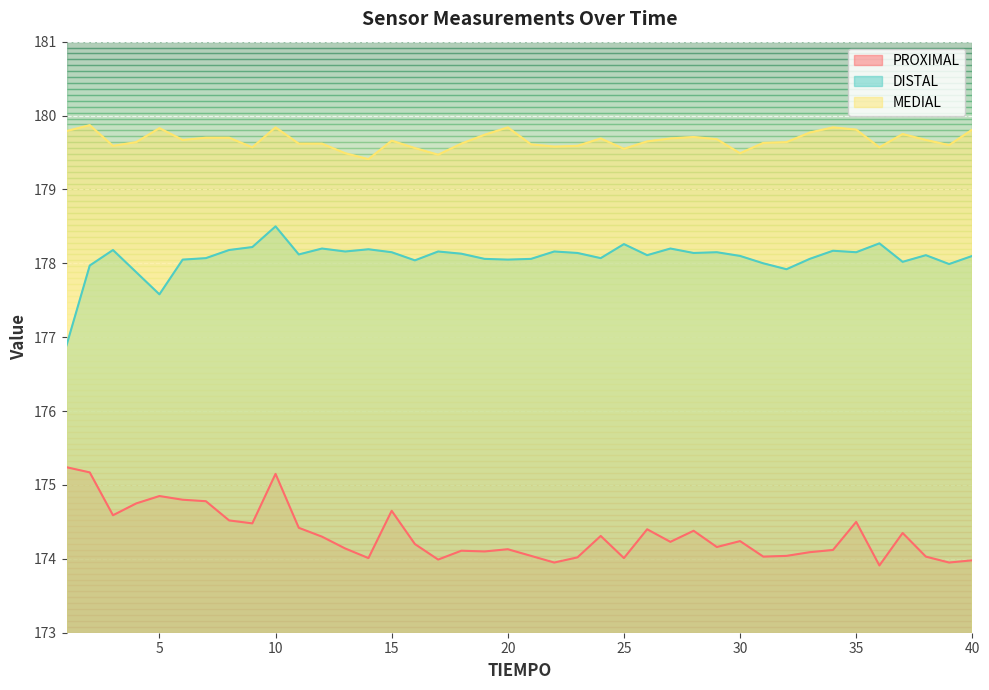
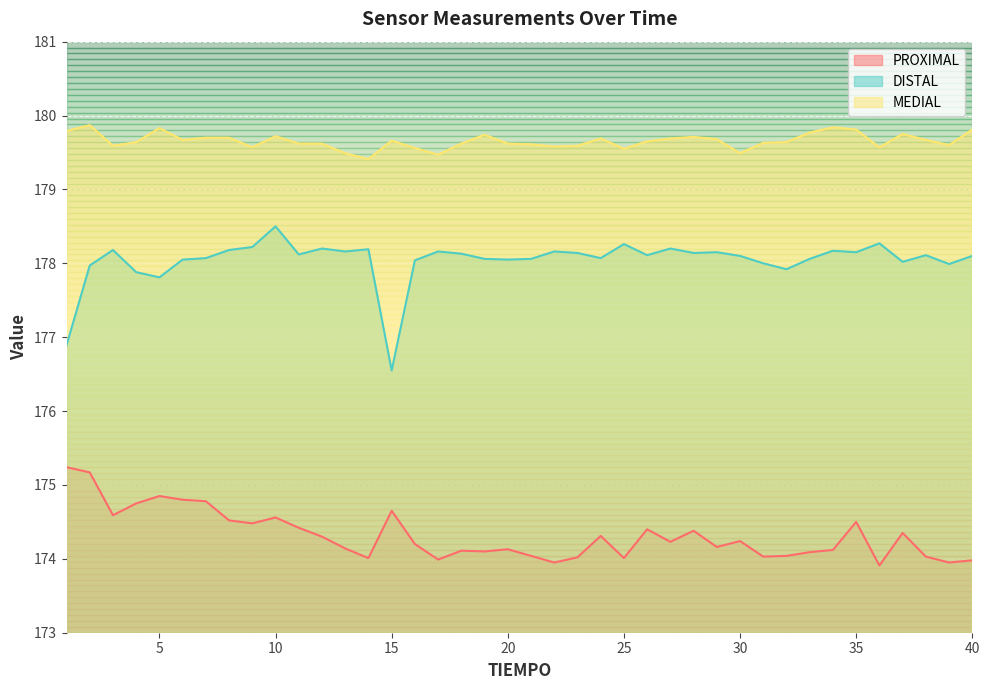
  {
    "PROXIMAL": {
      "5": 174.9,
-     "10": 175.2,
+     "10": 174.6,
      "15": 174.7,
      "20": 174.1,
      "25": 174.0,
      "30": 174.2,
      "35": 174.5,
      "40": 174.0
    },
    "DISTAL": {
-     "5": 177.6,
+     "5": 177.8,
      "10": 178.5,
-     "15": 178.2,
+     "15": 176.6,
      "20": 178.1,
      "25": 178.3,
      "30": 178.1,
      "35": 178.2,
      "40": 178.1
    },
    "MEDIAL": {
      "5": 179.8,
-     "10": 179.8,
+     "10": 179.7,
      "15": 179.7,
-     "20": 179.8,
+     "20": 179.6,
      "25": 179.6,
      "30": 179.5,
      "35": 179.8,
      "40": 179.8
    }
  }
